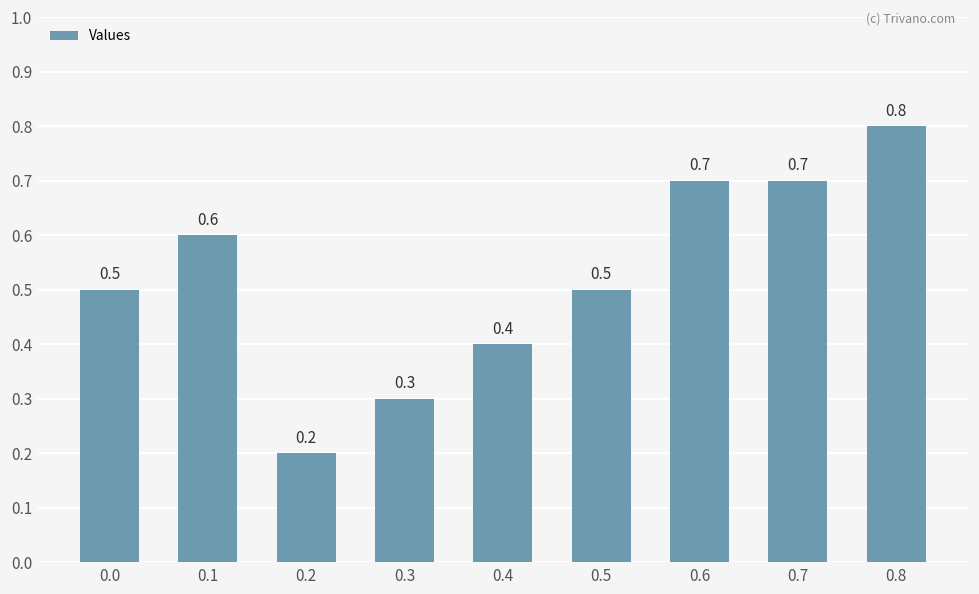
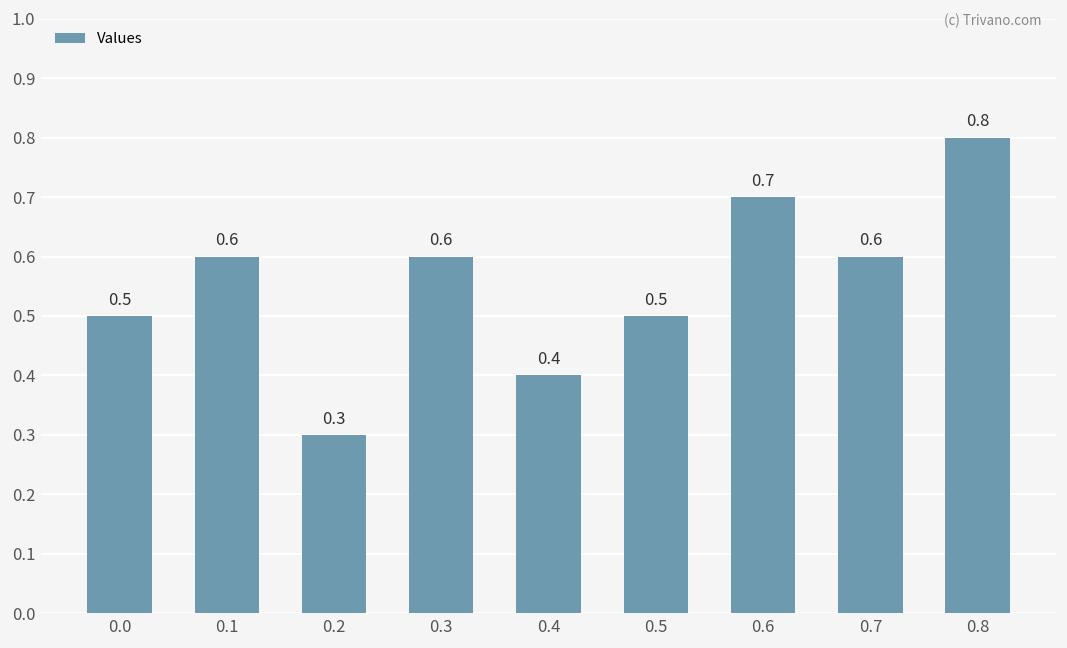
  {
    "0.0": 0.5,
    "0.1": 0.6,
-   "0.2": 0.2,
-   "0.3": 0.3,
+   "0.2": 0.3,
+   "0.3": 0.6,
    "0.4": 0.4,
    "0.5": 0.5,
    "0.6": 0.7,
-   "0.7": 0.7,
+   "0.7": 0.6,
    "0.8": 0.8
  }
